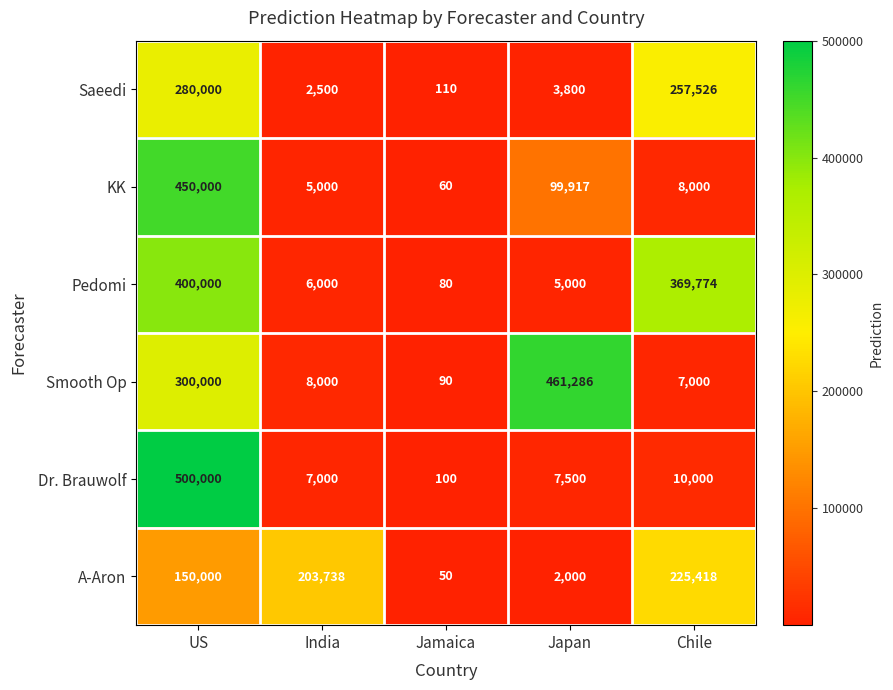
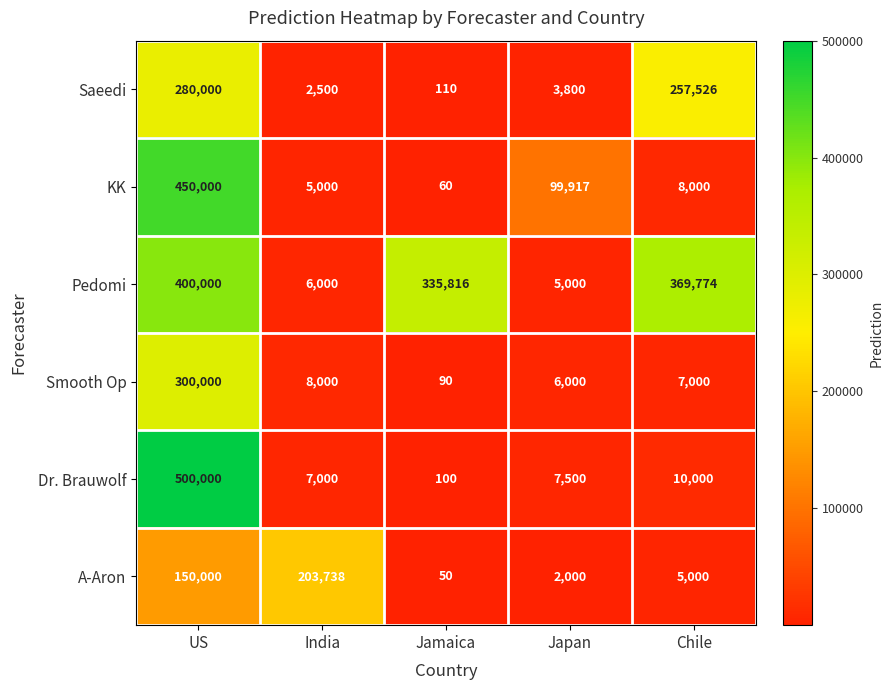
  {
    "Saeedi": {
      "US": "280,000",
      "India": "2,500",
      "Jamaica": "110",
      "Japan": "3,800",
      "Chile": "257,526"
    },
    "KK": {
      "US": "450,000",
      "India": "5,000",
      "Jamaica": "60",
      "Japan": "99,917",
      "Chile": "8,000"
    },
    "Pedomi": {
      "US": "400,000",
      "India": "6,000",
-     "Jamaica": "80",
+     "Jamaica": "335,816",
      "Japan": "5,000",
      "Chile": "369,774"
    },
    "Smooth Op": {
      "US": "300,000",
      "India": "8,000",
      "Jamaica": "90",
-     "Japan": "461,286",
+     "Japan": "6,000",
      "Chile": "7,000"
    },
    "Dr. Brauwolf": {
      "US": "500,000",
      "India": "7,000",
      "Jamaica": "100",
      "Japan": "7,500",
      "Chile": "10,000"
    },
    "A-Aron": {
      "US": "150,000",
      "India": "203,738",
      "Jamaica": "50",
      "Japan": "2,000",
-     "Chile": "225,418"
+     "Chile": "5,000"
    }
  }
